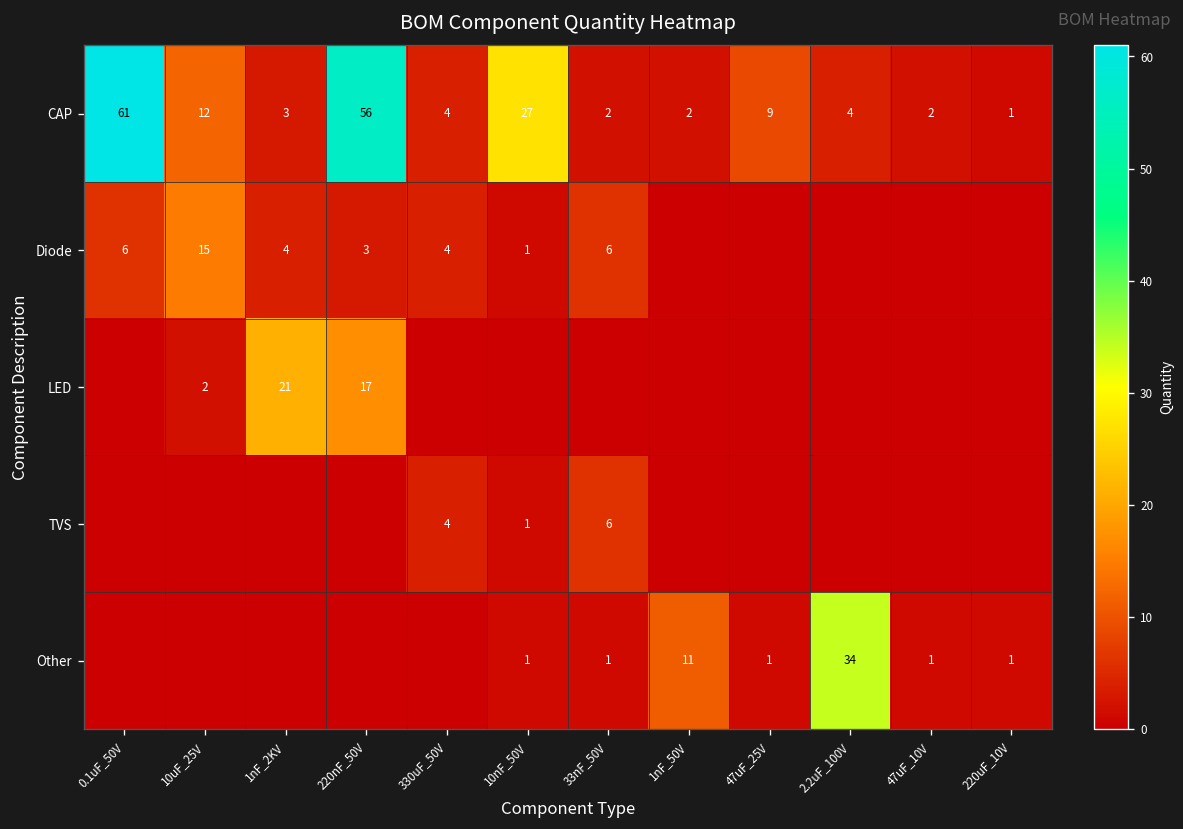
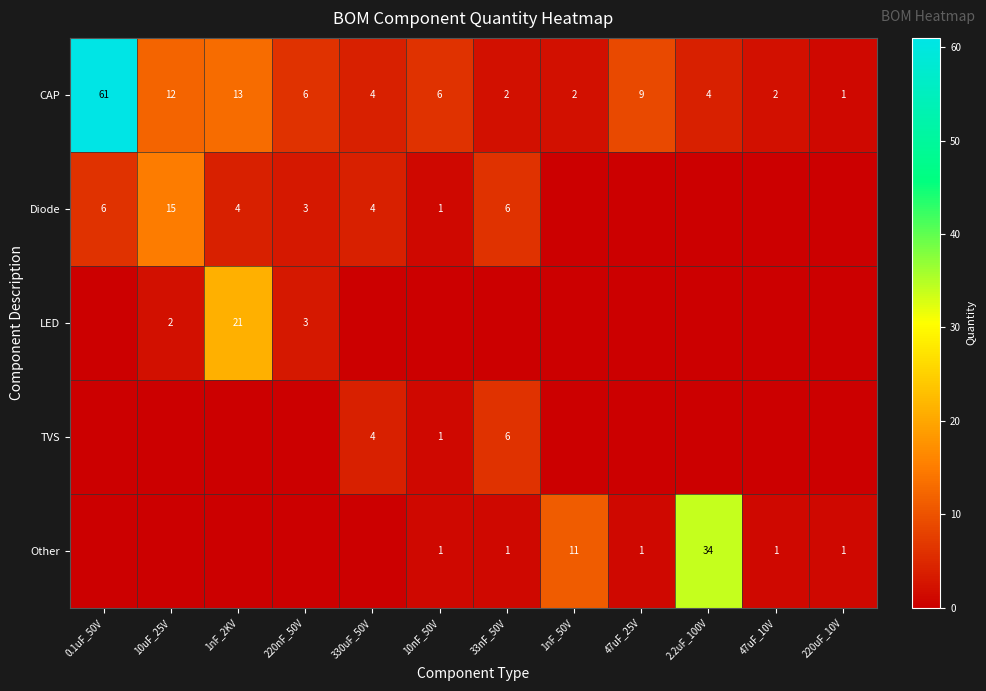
  {
    "CAP": {
      "0.1uF_50V": 61,
      "10uF_25V": 12,
-     "1nF_2KV": 3,
-     "220nF_50V": 56,
+     "1nF_2KV": 13,
+     "220nF_50V": 6,
      "330uF_50V": 4,
-     "10nF_50V": 27,
+     "10nF_50V": 6,
      "33nF_50V": 2,
      "1nF_50V": 2,
      "47uF_25V": 9,
      "2.2uF_100V": 4,
      "47uF_10V": 2,
      "220uF_10V": 1
    },
    "Diode": {
      "0.1uF_50V": 6,
      "10uF_25V": 15,
      "1nF_2KV": 4,
      "220nF_50V": 3,
      "330uF_50V": 4,
      "10nF_50V": 1,
      "33nF_50V": 6
    },
    "LED": {
      "10uF_25V": 2,
      "1nF_2KV": 21,
-     "220nF_50V": 17
+     "220nF_50V": 3
    },
    "TVS": {
      "330uF_50V": 4,
      "10nF_50V": 1,
      "33nF_50V": 6
    },
    "Other": {
      "10nF_50V": 1,
      "33nF_50V": 1,
      "1nF_50V": 11,
      "47uF_25V": 1,
      "2.2uF_100V": 34,
      "47uF_10V": 1,
      "220uF_10V": 1
    }
  }
